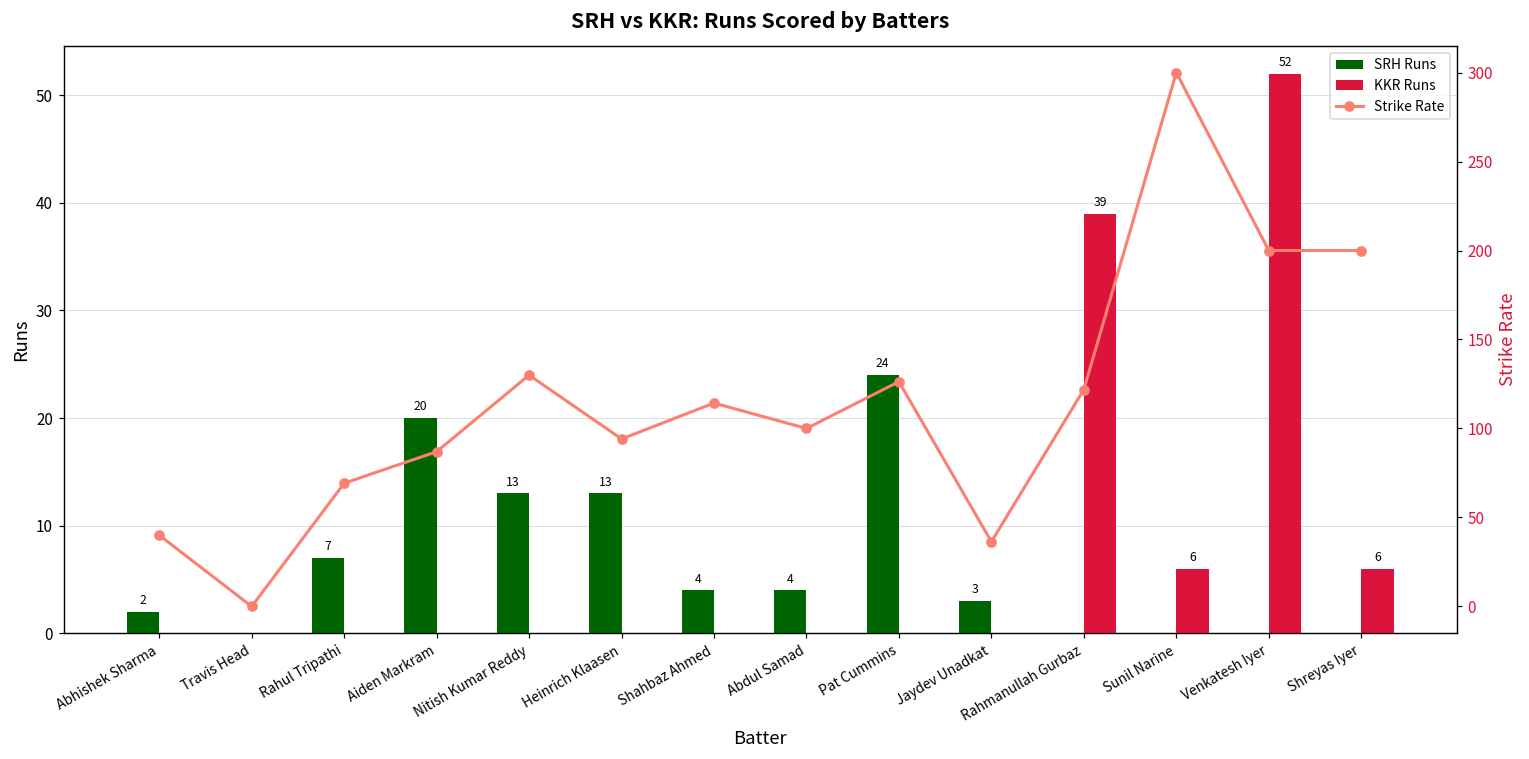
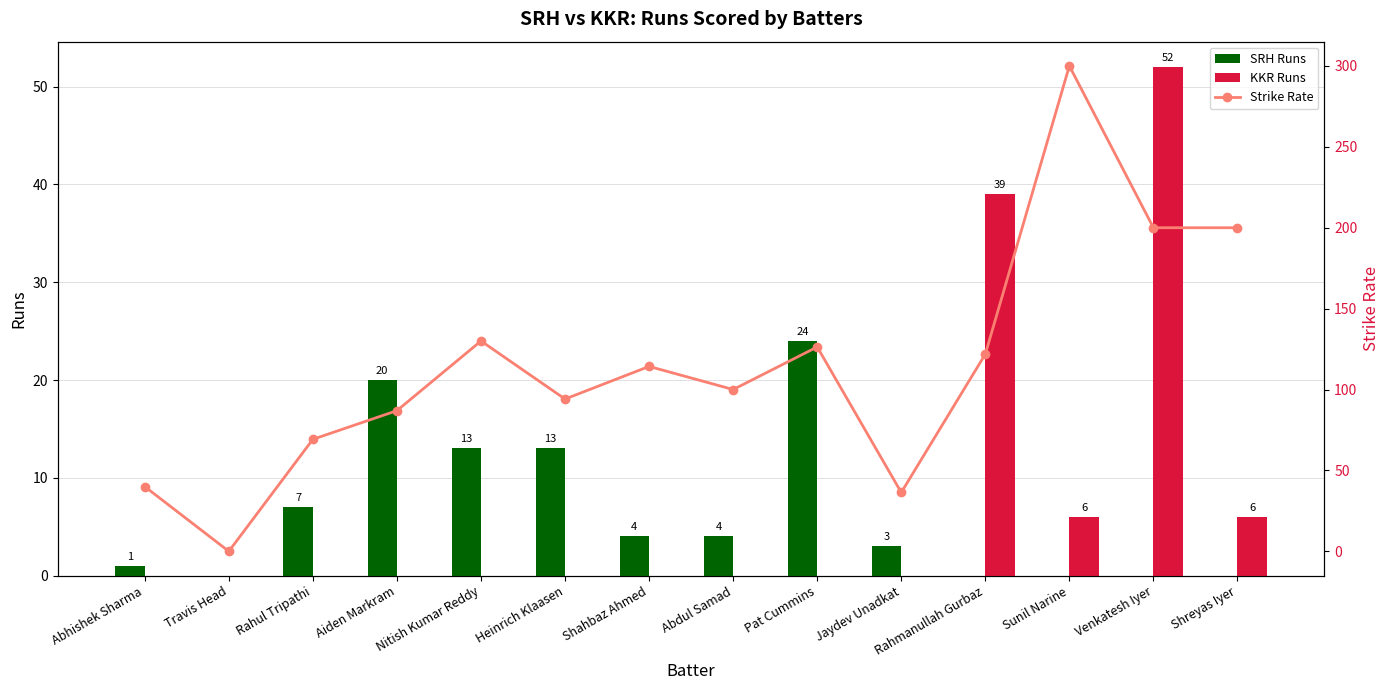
  {
    "SRH Runs": {
-     "Abhishek Sharma": 2,
+     "Abhishek Sharma": 1,
      "Rahul Tripathi": 7,
      "Aiden Markram": 20,
      "Nitish Kumar Reddy": 13,
      "Heinrich Klaasen": 13,
      "Shahbaz Ahmed": 4,
      "Abdul Samad": 4,
      "Pat Cummins": 24,
      "Jaydev Unadkat": 3
    },
    "KKR Runs": {
      "Rahmanullah Gurbaz": 39,
      "Sunil Narine": 6,
      "Venkatesh Iyer": 52,
      "Shreyas Iyer": 6
    }
  }
